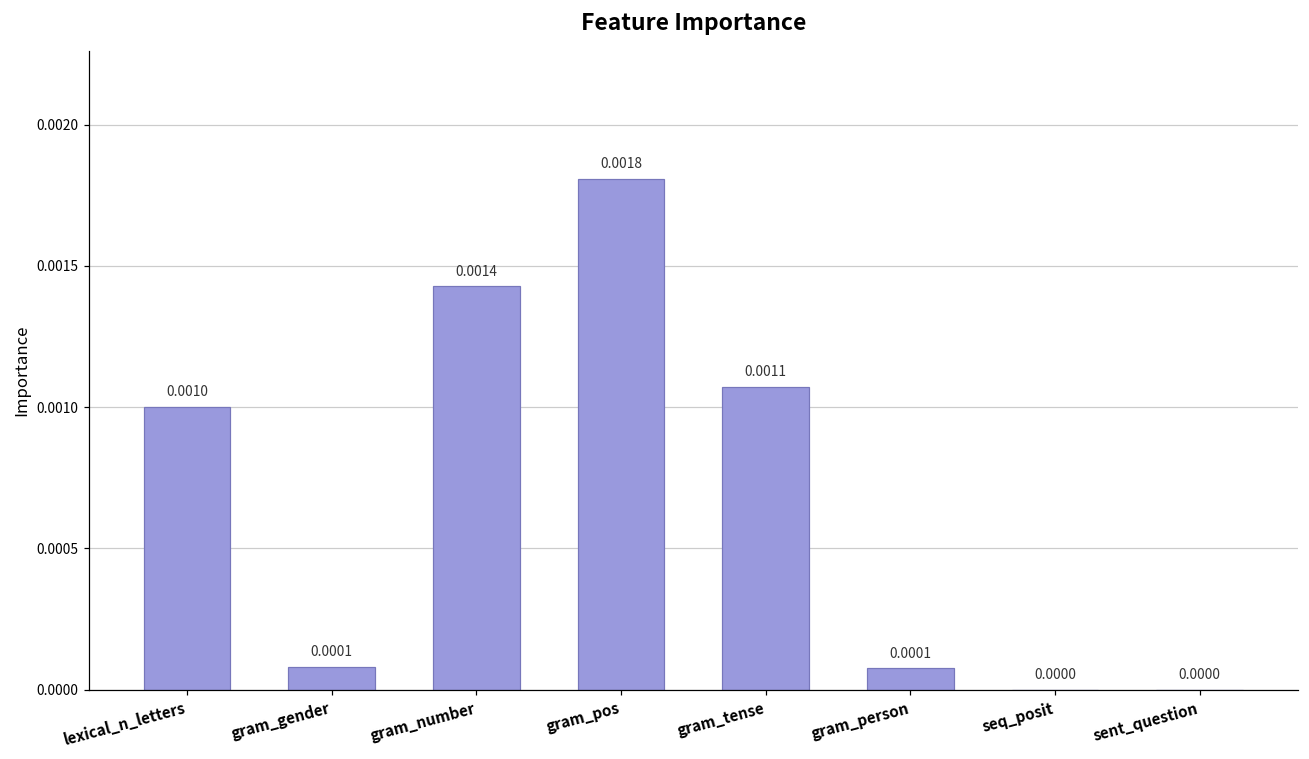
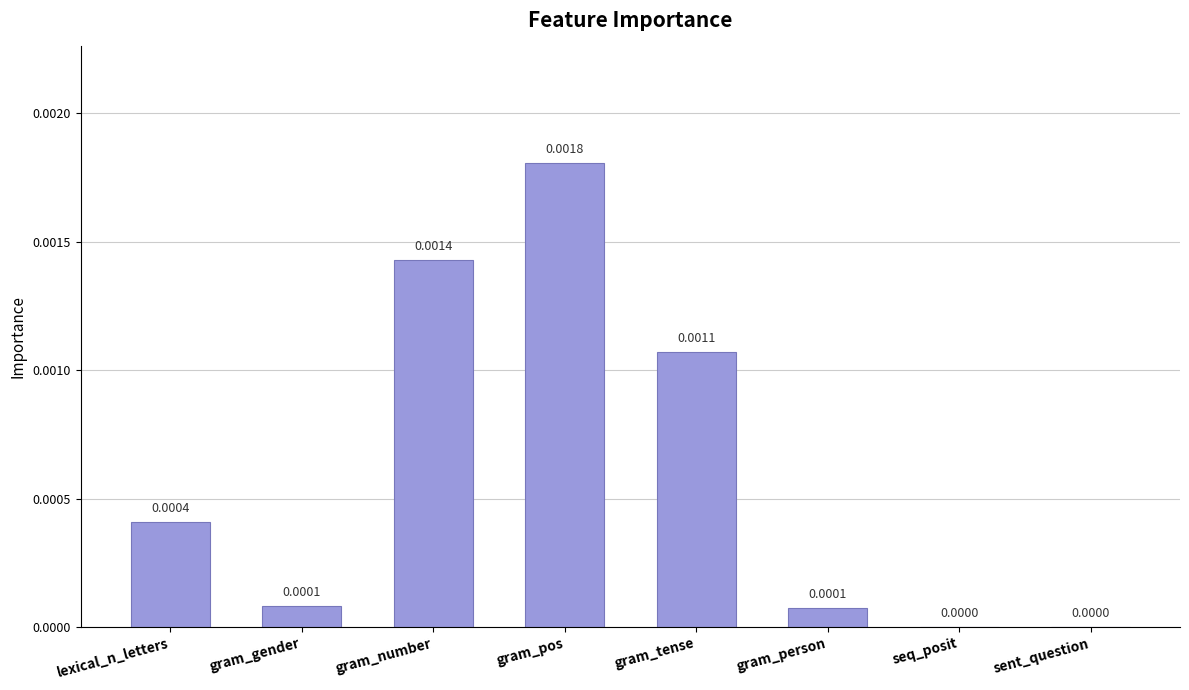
  {
-   "lexical_n_letters": 0.0010,
+   "lexical_n_letters": 0.0004,
    "gram_gender": 0.0001,
    "gram_number": 0.0014,
    "gram_pos": 0.0018,
    "gram_tense": 0.0011,
    "gram_person": 0.0001,
    "seq_posit": 0.0000,
    "sent_question": 0.0000
  }
